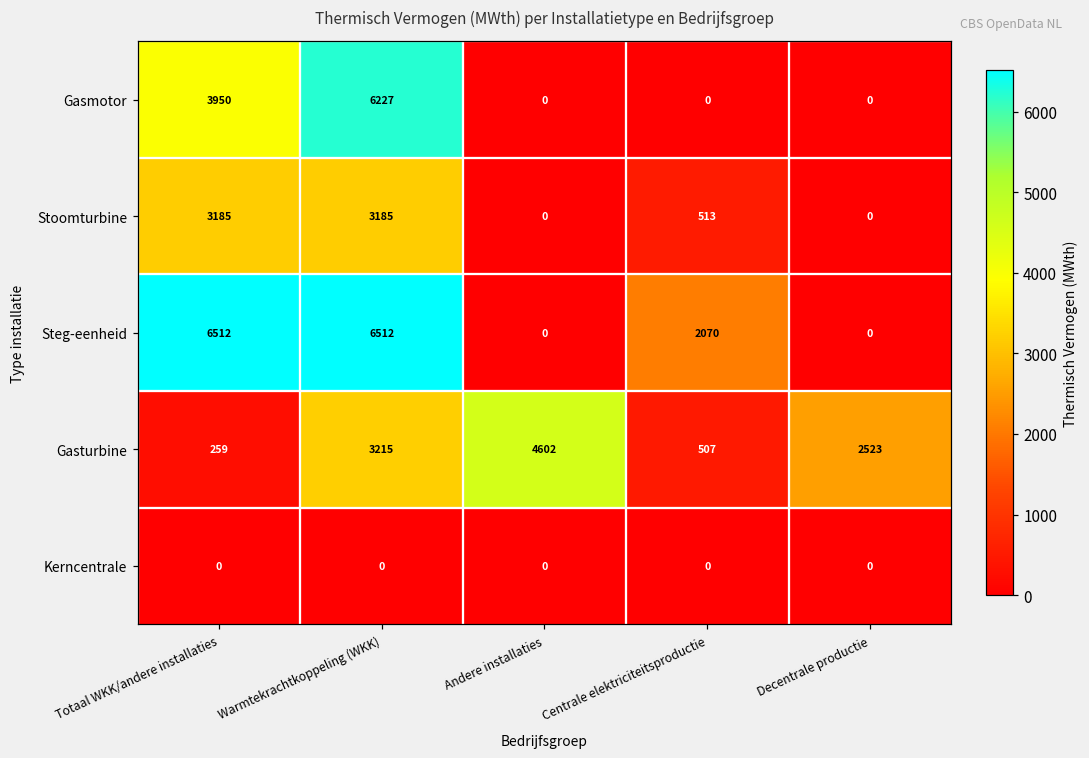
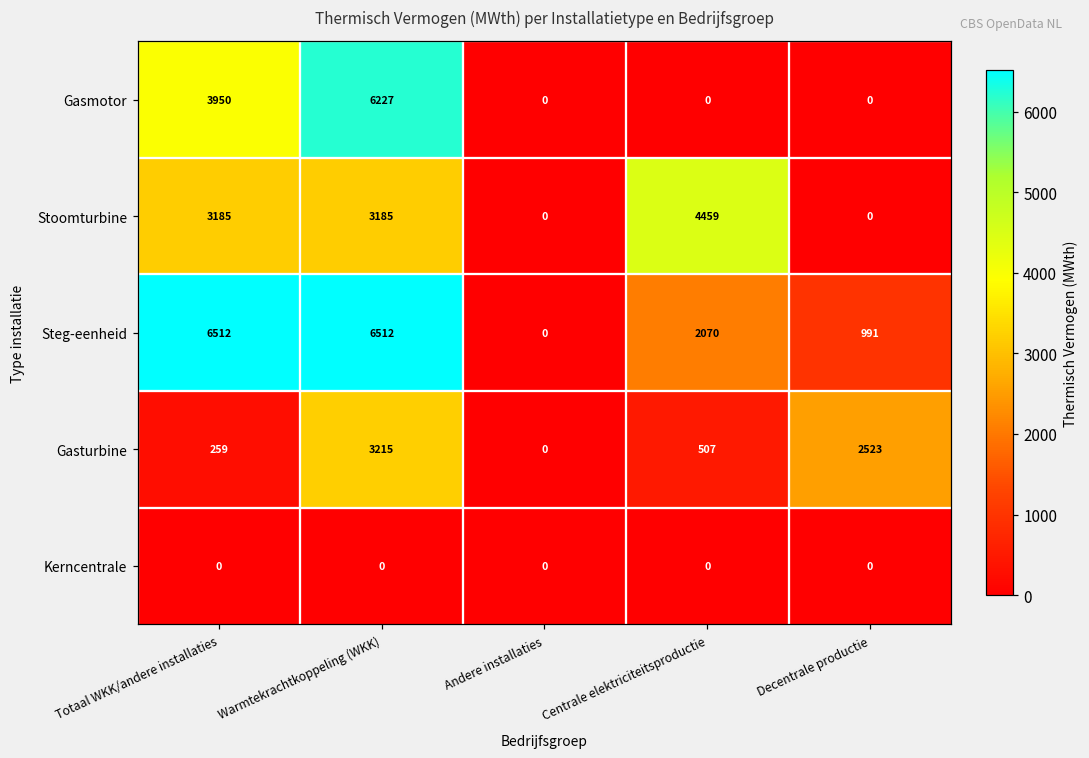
  {
    "Gasmotor": {
      "Totaal WKK/andere installaties": 3950,
      "Warmtekrachtkoppeling (WKK)": 6227,
      "Andere installaties": 0,
      "Centrale elektriciteitsproductie": 0,
      "Decentrale productie": 0
    },
    "Stoomturbine": {
      "Totaal WKK/andere installaties": 3185,
      "Warmtekrachtkoppeling (WKK)": 3185,
      "Andere installaties": 0,
-     "Centrale elektriciteitsproductie": 513,
+     "Centrale elektriciteitsproductie": 4459,
      "Decentrale productie": 0
    },
    "Steg-eenheid": {
      "Totaal WKK/andere installaties": 6512,
      "Warmtekrachtkoppeling (WKK)": 6512,
      "Andere installaties": 0,
      "Centrale elektriciteitsproductie": 2070,
-     "Decentrale productie": 0
+     "Decentrale productie": 991
    },
    "Gasturbine": {
      "Totaal WKK/andere installaties": 259,
      "Warmtekrachtkoppeling (WKK)": 3215,
-     "Andere installaties": 4602,
+     "Andere installaties": 0,
      "Centrale elektriciteitsproductie": 507,
      "Decentrale productie": 2523
    },
    "Kerncentrale": {
      "Totaal WKK/andere installaties": 0,
      "Warmtekrachtkoppeling (WKK)": 0,
      "Andere installaties": 0,
      "Centrale elektriciteitsproductie": 0,
      "Decentrale productie": 0
    }
  }
